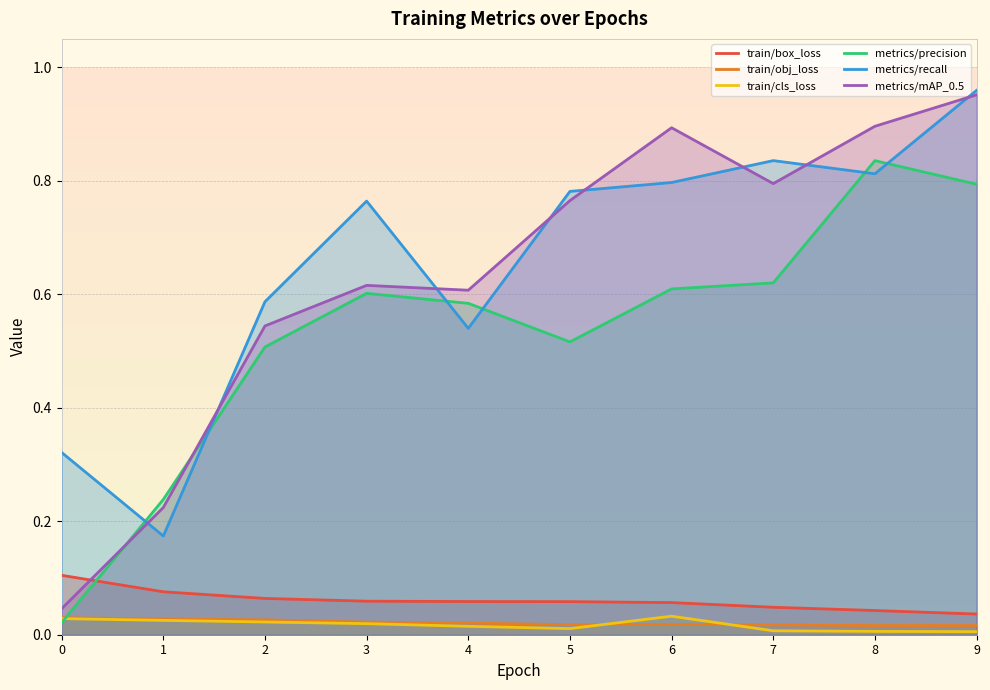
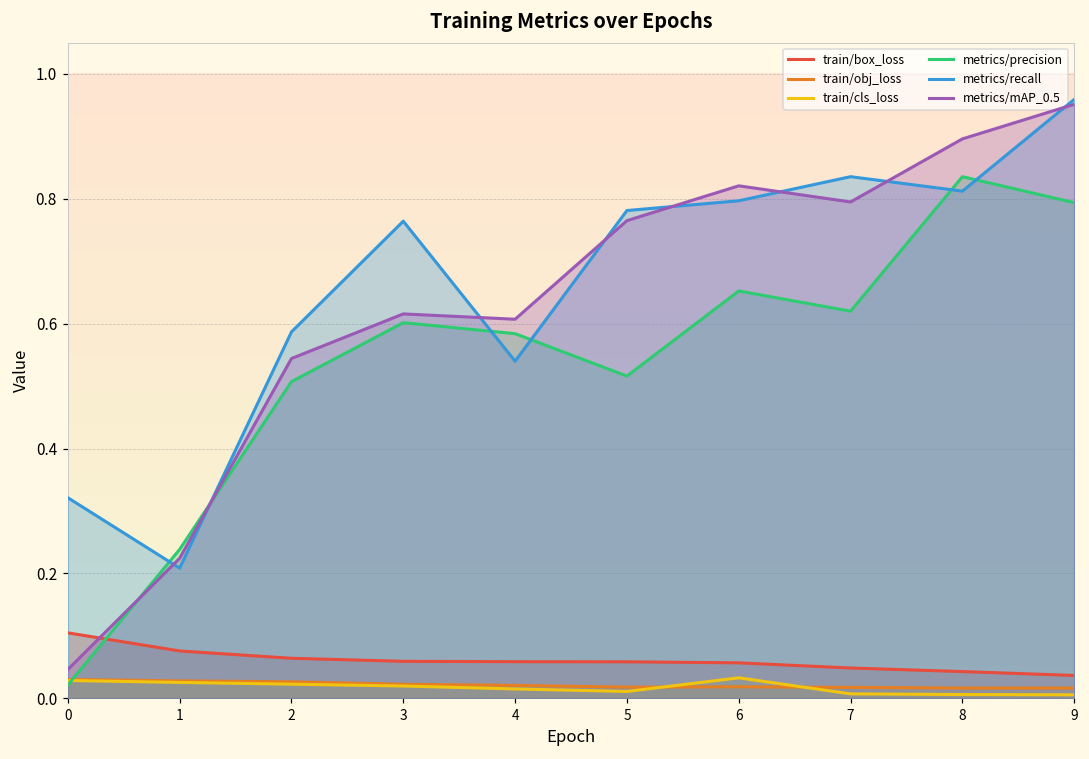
  {
    "train/cls_loss": {
      "4": 0.01,
      "5": 0.01,
      "6": 0.03,
      "7": 0.01,
      "8": 0.01,
      "9": 0.01
    },
    "metrics/precision": {
      "0": 0.02,
      "1": 0.24,
      "2": 0.51,
      "3": 0.60,
      "4": 0.58,
      "5": 0.52,
-     "6": 0.61,
+     "6": 0.65,
      "7": 0.62,
      "8": 0.84,
      "9": 0.79
    },
    "metrics/recall": {
      "0": 0.32,
-     "1": 0.17,
+     "1": 0.21,
      "2": 0.59,
      "3": 0.76,
      "4": 0.54,
      "5": 0.78,
      "6": 0.80,
      "7": 0.84,
      "8": 0.81,
      "9": 0.96
    },
    "metrics/mAP_0.5": {
      "0": 0.05,
      "1": 0.22,
      "2": 0.54,
      "3": 0.62,
      "4": 0.61,
      "5": 0.77,
-     "6": 0.89,
+     "6": 0.82,
      "7": 0.79,
      "8": 0.90,
      "9": 0.95
    }
  }
